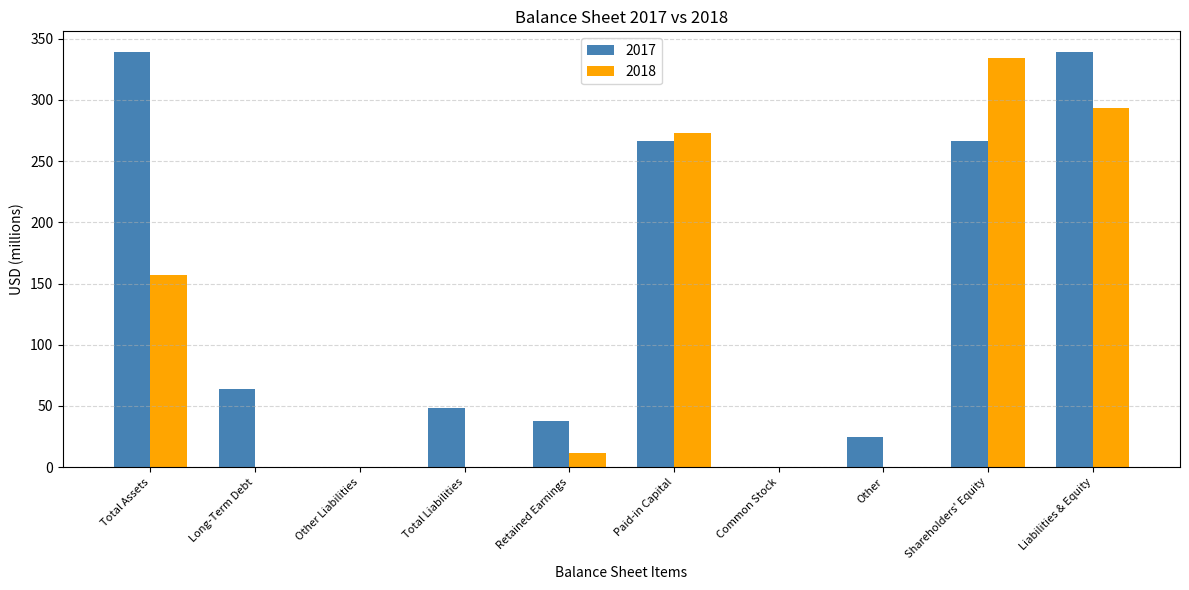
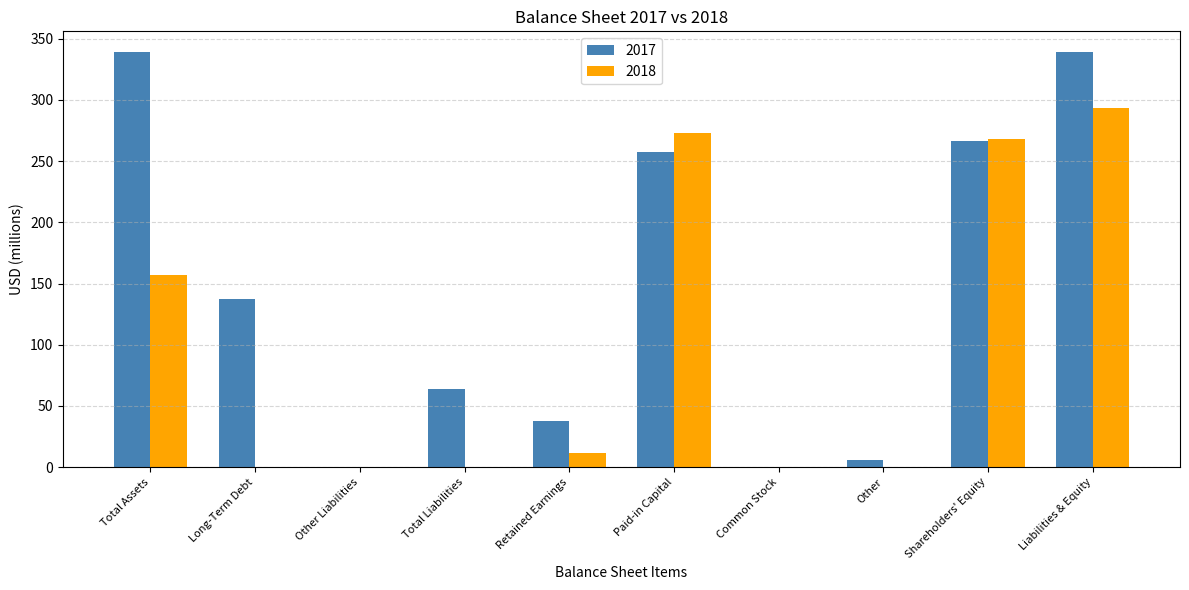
  {
    "2017": {
      "Total Assets": 339,
-     "Long-Term Debt": 64,
+     "Long-Term Debt": 137,
      "Other Liabilities": 0,
-     "Total Liabilities": 48,
+     "Total Liabilities": 64,
      "Retained Earnings": 38,
-     "Paid-in Capital": 266,
+     "Paid-in Capital": 257,
      "Common Stock": 0,
-     "Other": 25,
+     "Other": 6,
      "Shareholders' Equity": 266,
      "Liabilities & Equity": 339
    },
    "2018": {
      "Total Assets": 157,
      "Long-Term Debt": 0,
      "Other Liabilities": 0,
      "Total Liabilities": 0,
      "Retained Earnings": 12,
      "Paid-in Capital": 273,
      "Common Stock": 0,
      "Other": 0,
-     "Shareholders' Equity": 334,
+     "Shareholders' Equity": 268,
      "Liabilities & Equity": 293
    }
  }
